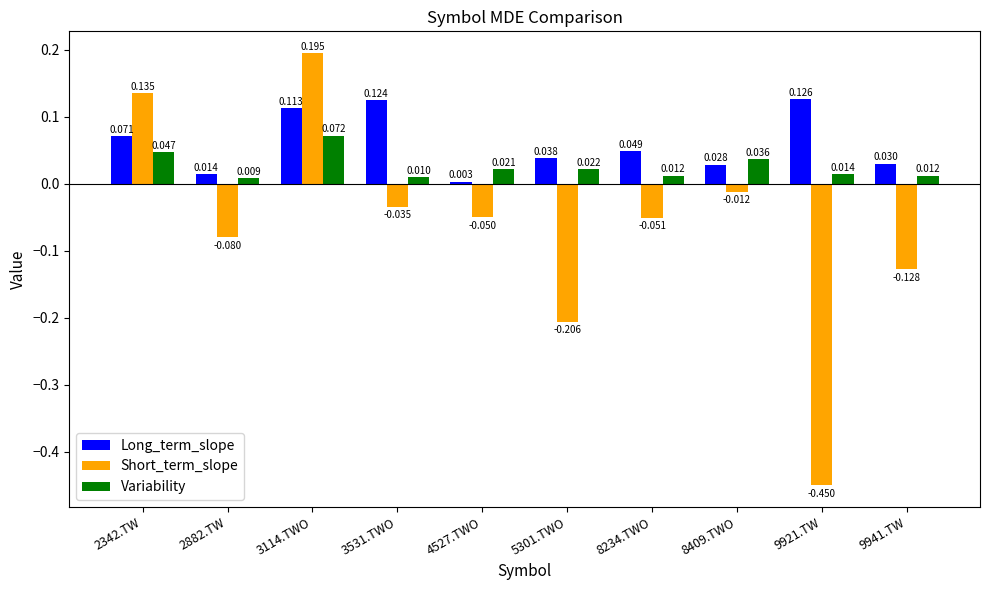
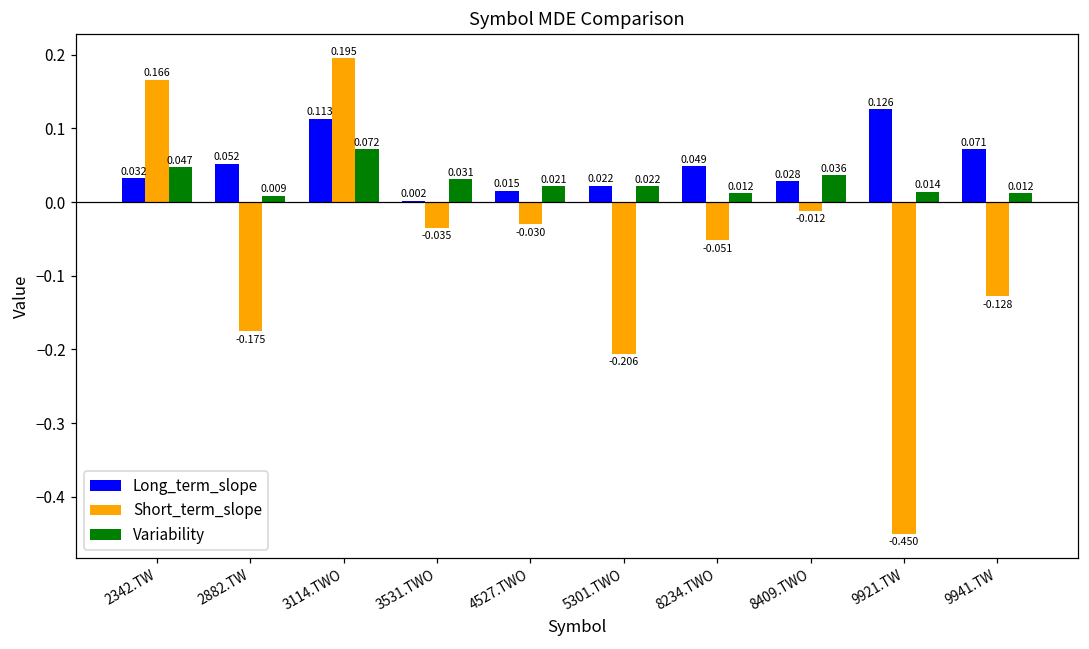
  {
    "Long_term_slope": {
-     "2342.TW": 0.071,
-     "2882.TW": 0.014,
+     "2342.TW": 0.032,
+     "2882.TW": 0.052,
      "3114.TWO": 0.113,
-     "3531.TWO": 0.124,
-     "4527.TWO": 0.003,
-     "5301.TWO": 0.038,
+     "3531.TWO": 0.002,
+     "4527.TWO": 0.015,
+     "5301.TWO": 0.022,
      "8234.TWO": 0.049,
      "8409.TWO": 0.028,
      "9921.TW": 0.126,
-     "9941.TW": 0.030
+     "9941.TW": 0.071
    },
    "Short_term_slope": {
-     "2342.TW": 0.135,
-     "2882.TW": -0.080,
+     "2342.TW": 0.166,
+     "2882.TW": -0.175,
      "3114.TWO": 0.195,
      "3531.TWO": -0.035,
-     "4527.TWO": -0.050,
+     "4527.TWO": -0.030,
      "5301.TWO": -0.206,
      "8234.TWO": -0.051,
      "8409.TWO": -0.012,
      "9921.TW": -0.450,
      "9941.TW": -0.128
    },
    "Variability": {
      "2342.TW": 0.047,
      "2882.TW": 0.009,
      "3114.TWO": 0.072,
-     "3531.TWO": 0.010,
+     "3531.TWO": 0.031,
      "4527.TWO": 0.021,
      "5301.TWO": 0.022,
      "8234.TWO": 0.012,
      "8409.TWO": 0.036,
      "9921.TW": 0.014,
      "9941.TW": 0.012
    }
  }
